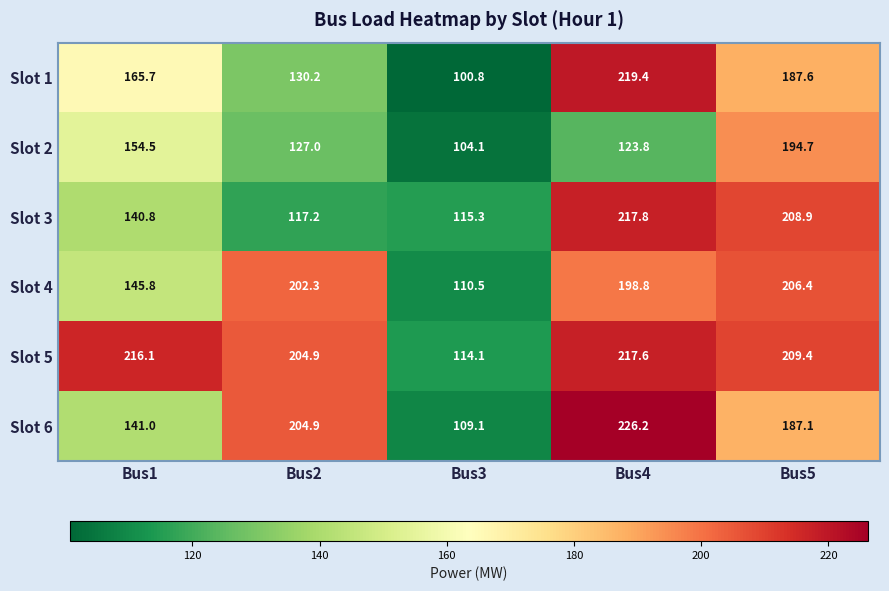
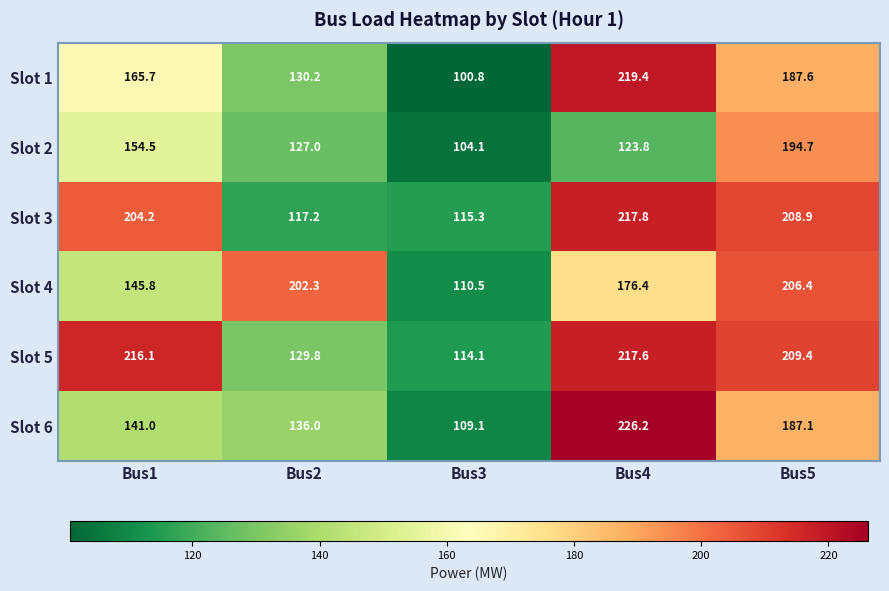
  {
    "Slot 1": {
      "Bus1": 165.7,
      "Bus2": 130.2,
      "Bus3": 100.8,
      "Bus4": 219.4,
      "Bus5": 187.6
    },
    "Slot 2": {
      "Bus1": 154.5,
      "Bus2": 127.0,
      "Bus3": 104.1,
      "Bus4": 123.8,
      "Bus5": 194.7
    },
    "Slot 3": {
-     "Bus1": 140.8,
+     "Bus1": 204.2,
      "Bus2": 117.2,
      "Bus3": 115.3,
      "Bus4": 217.8,
      "Bus5": 208.9
    },
    "Slot 4": {
      "Bus1": 145.8,
      "Bus2": 202.3,
      "Bus3": 110.5,
-     "Bus4": 198.8,
+     "Bus4": 176.4,
      "Bus5": 206.4
    },
    "Slot 5": {
      "Bus1": 216.1,
-     "Bus2": 204.9,
+     "Bus2": 129.8,
      "Bus3": 114.1,
      "Bus4": 217.6,
      "Bus5": 209.4
    },
    "Slot 6": {
      "Bus1": 141.0,
-     "Bus2": 204.9,
+     "Bus2": 136.0,
      "Bus3": 109.1,
      "Bus4": 226.2,
      "Bus5": 187.1
    }
  }
